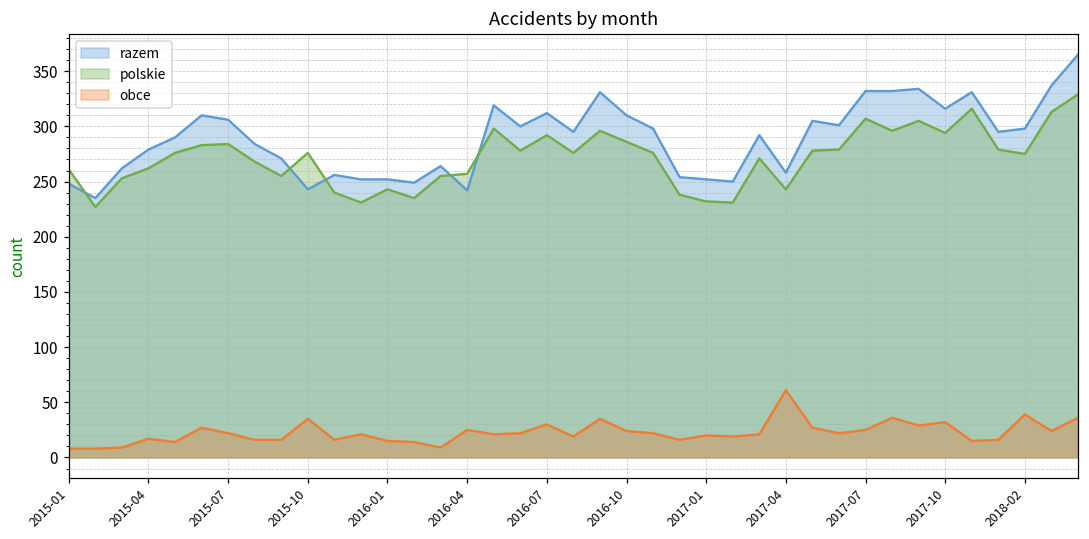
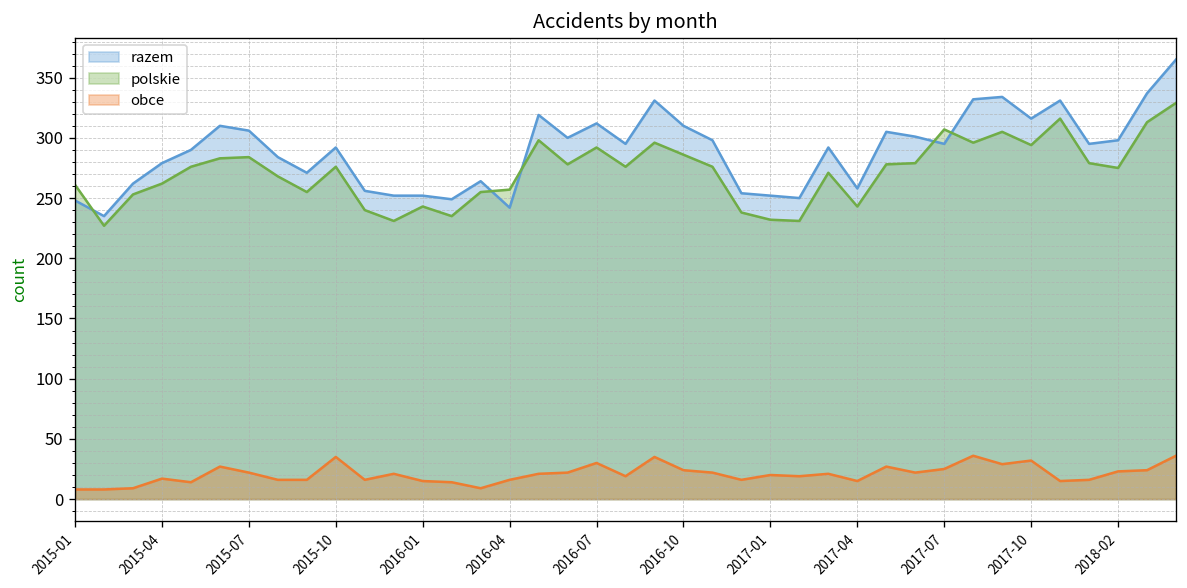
  {
    "razem": {
      "2015-01": 248,
      "2015-04": 279,
      "2015-07": 306,
-     "2015-10": 243,
+     "2015-10": 292,
      "2016-01": 252,
      "2016-04": 242,
      "2016-07": 312,
      "2016-10": 310,
      "2017-01": 252,
      "2017-04": 258,
-     "2017-07": 332,
+     "2017-07": 295,
      "2017-10": 316,
      "2018-02": 298
    },
    "polskie": {
      "2015-01": 261,
      "2015-04": 262,
      "2015-07": 284,
      "2015-10": 276,
      "2016-01": 243,
      "2016-04": 257,
      "2016-07": 292,
      "2016-10": 286,
      "2017-01": 232,
      "2017-04": 243,
      "2017-07": 307,
      "2017-10": 294,
      "2018-02": 275
    },
    "obce": {
      "2015-01": 8,
      "2015-04": 17,
      "2015-07": 22,
      "2015-10": 35,
      "2016-01": 15,
-     "2016-04": 25,
+     "2016-04": 16,
      "2016-07": 30,
      "2016-10": 24,
      "2017-01": 20,
-     "2017-04": 61,
+     "2017-04": 15,
      "2017-07": 25,
      "2017-10": 32,
-     "2018-02": 39
+     "2018-02": 23
    }
  }
